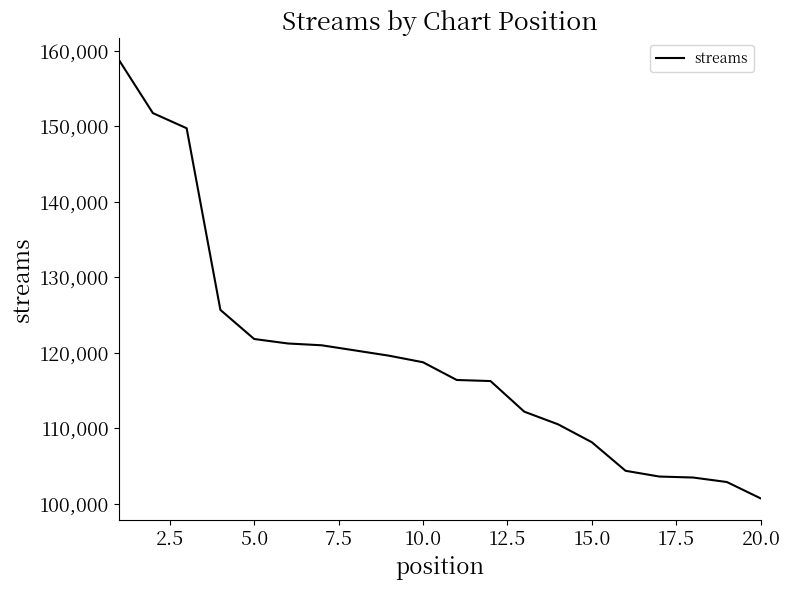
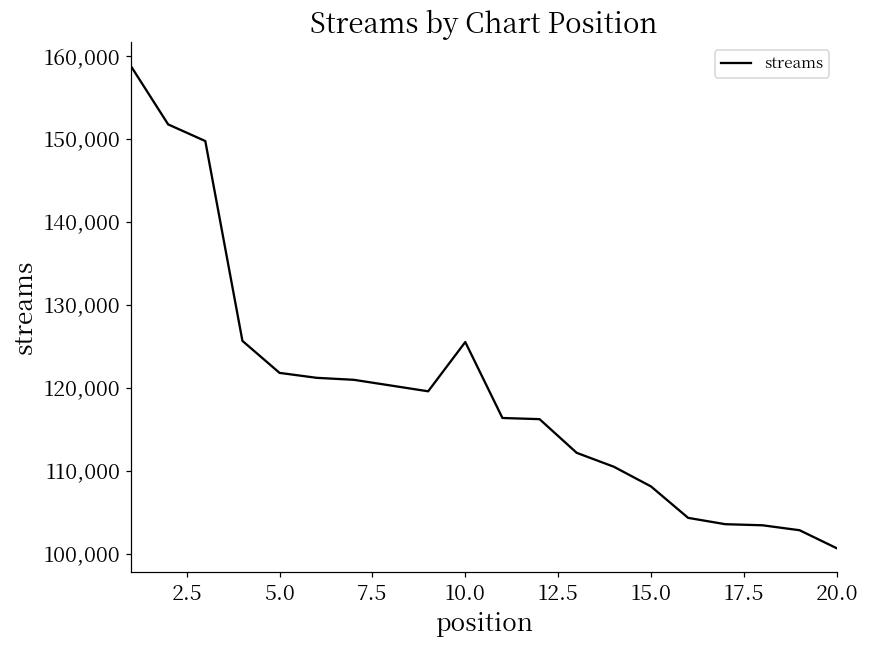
  {
    "5.0": "122,000",
-   "10.0": "119,000",
+   "10.0": "126,000",
    "15.0": "108,000",
    "20.0": "101,000"
  }
